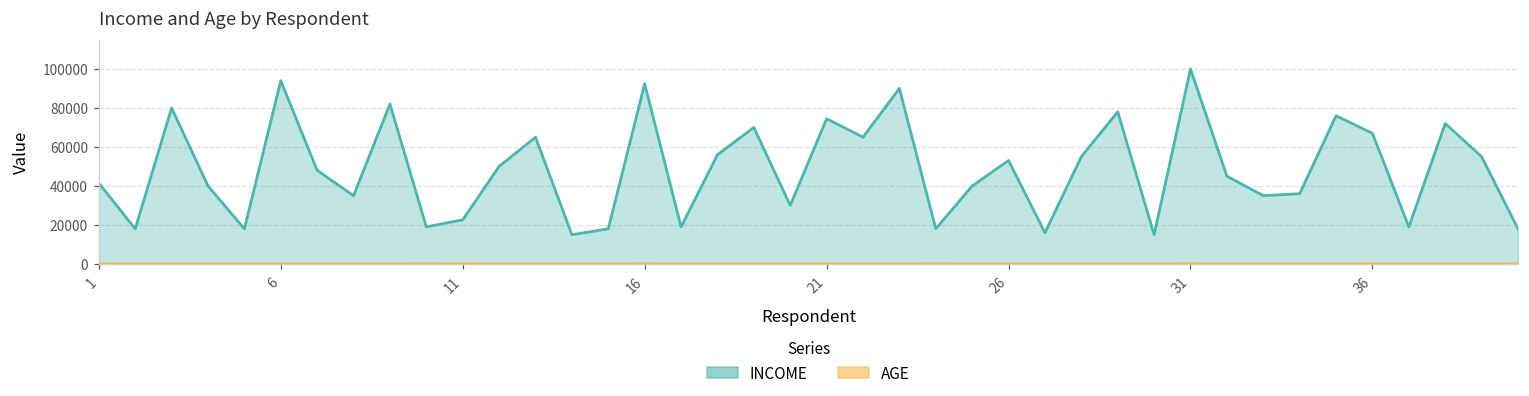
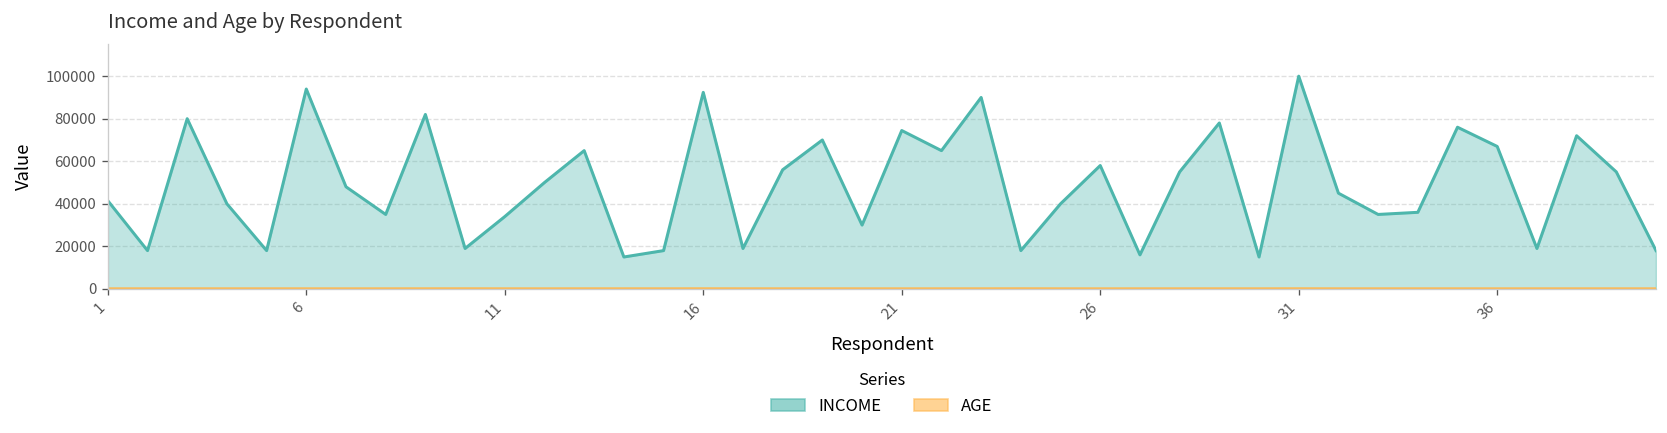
  {
    "INCOME": {
      "1": 41000,
      "6": 94000,
-     "11": 23000,
+     "11": 34000,
      "16": 92000,
      "21": 74000,
-     "26": 53000,
+     "26": 58000,
      "31": 100000,
      "36": 67000
    },
    "AGE": {
      "1": 0,
      "6": 0,
      "11": 0,
      "16": 0,
      "21": 0,
      "26": 0,
      "31": 0,
      "36": 0
    }
  }
